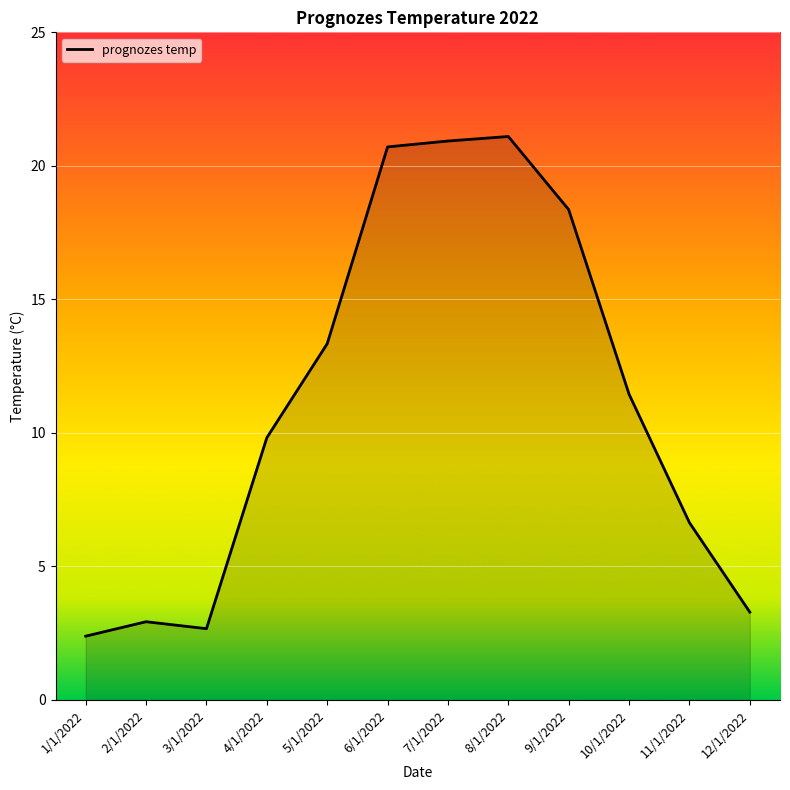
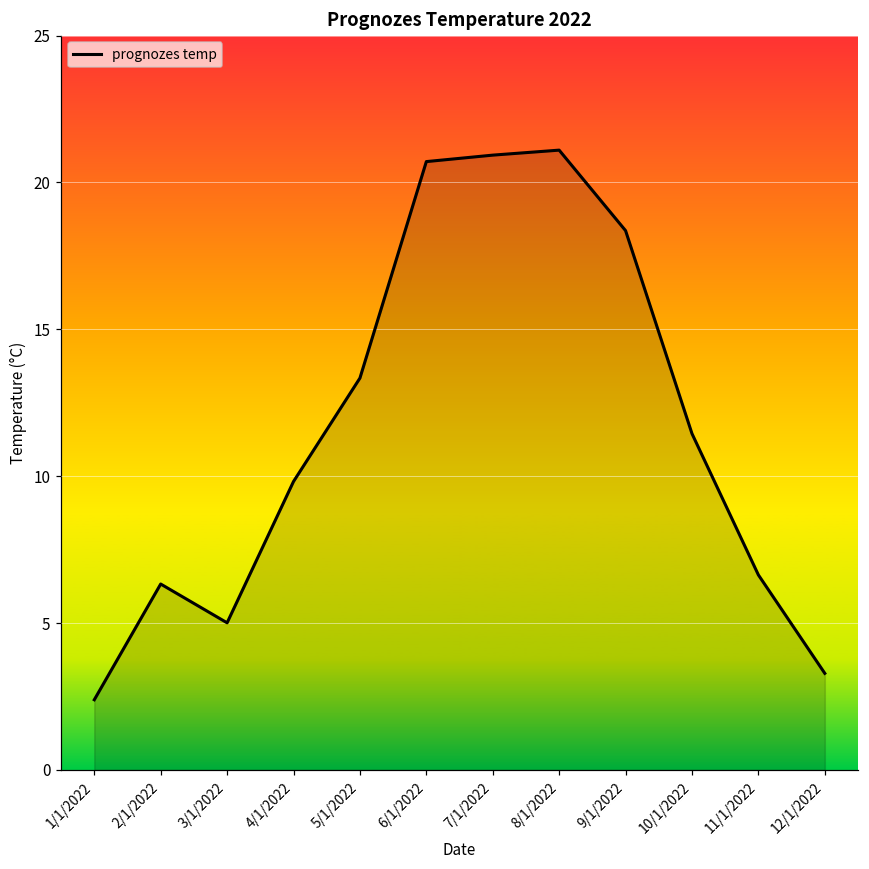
  {
    "1/1/2022": 2.4,
-   "2/1/2022": 2.9,
-   "3/1/2022": 2.7,
+   "2/1/2022": 6.3,
+   "3/1/2022": 5.0,
    "4/1/2022": 9.8,
    "5/1/2022": 13.3,
    "6/1/2022": 20.7,
    "7/1/2022": 20.9,
    "8/1/2022": 21.1,
    "9/1/2022": 18.4,
    "10/1/2022": 11.5,
    "11/1/2022": 6.6,
    "12/1/2022": 3.3
  }
